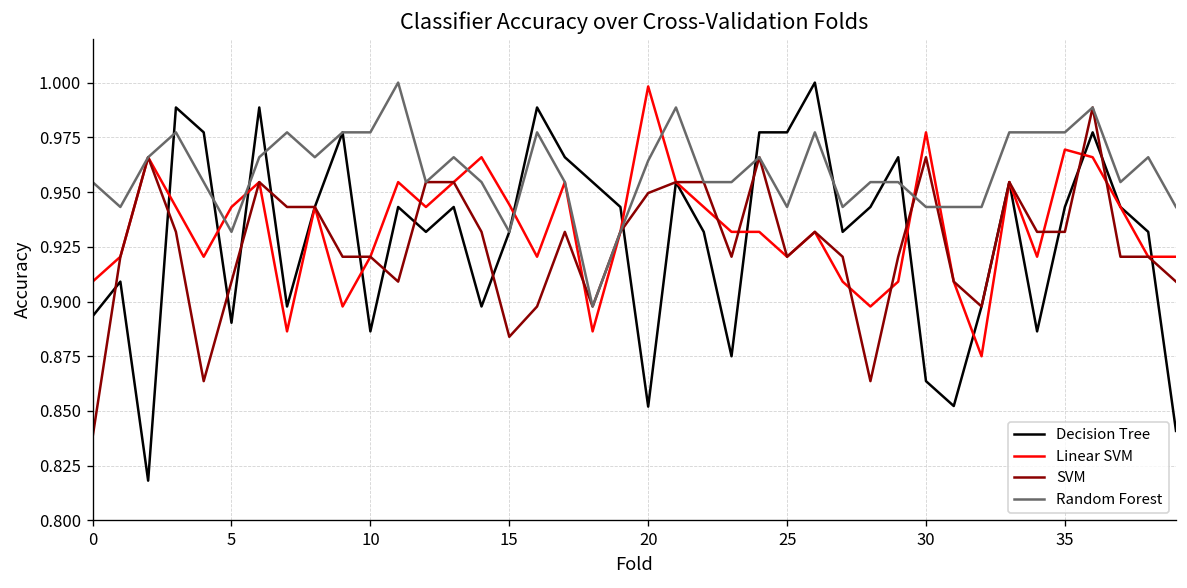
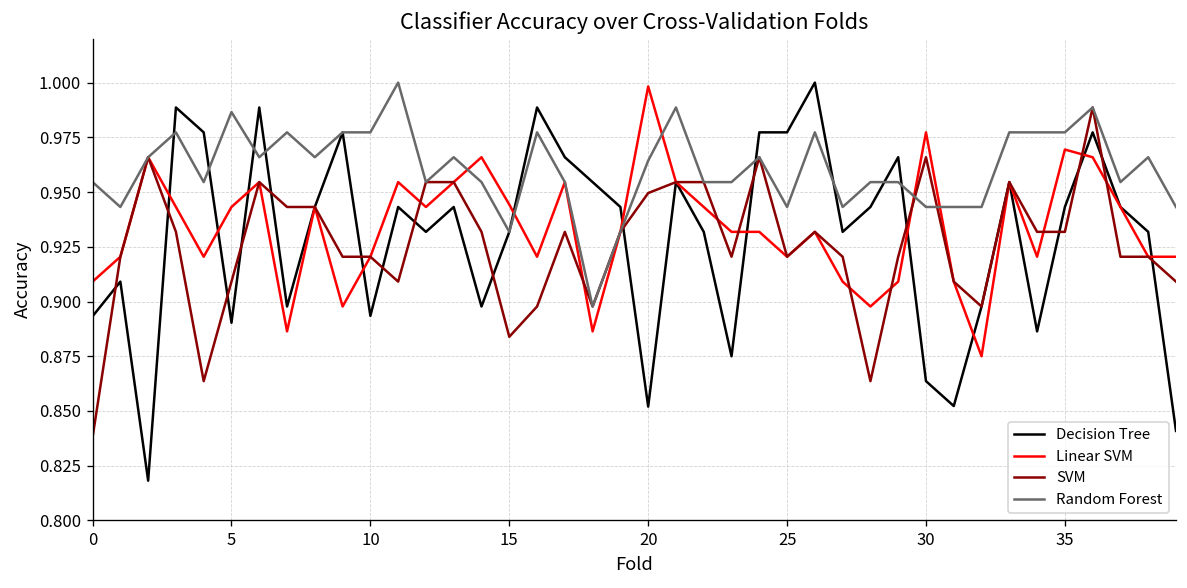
  {
    "Decision Tree": {
      "0": 0.893,
      "5": 0.890,
-     "10": 0.886,
+     "10": 0.893,
      "20": 0.852,
      "25": 0.977,
      "30": 0.864,
      "35": 0.943
    },
    "Linear SVM": {
      "0": 0.909,
      "5": 0.943,
      "15": 0.944,
      "20": 0.998,
      "30": 0.977,
      "35": 0.969
    },
    "SVM": {
      "0": 0.838,
      "5": 0.909,
      "15": 0.884,
      "20": 0.950,
      "30": 0.966,
      "35": 0.932
    },
    "Random Forest": {
      "0": 0.955,
-     "5": 0.932,
+     "5": 0.987,
      "10": 0.977,
      "20": 0.964,
      "25": 0.943,
      "30": 0.943,
      "35": 0.977
    }
  }
